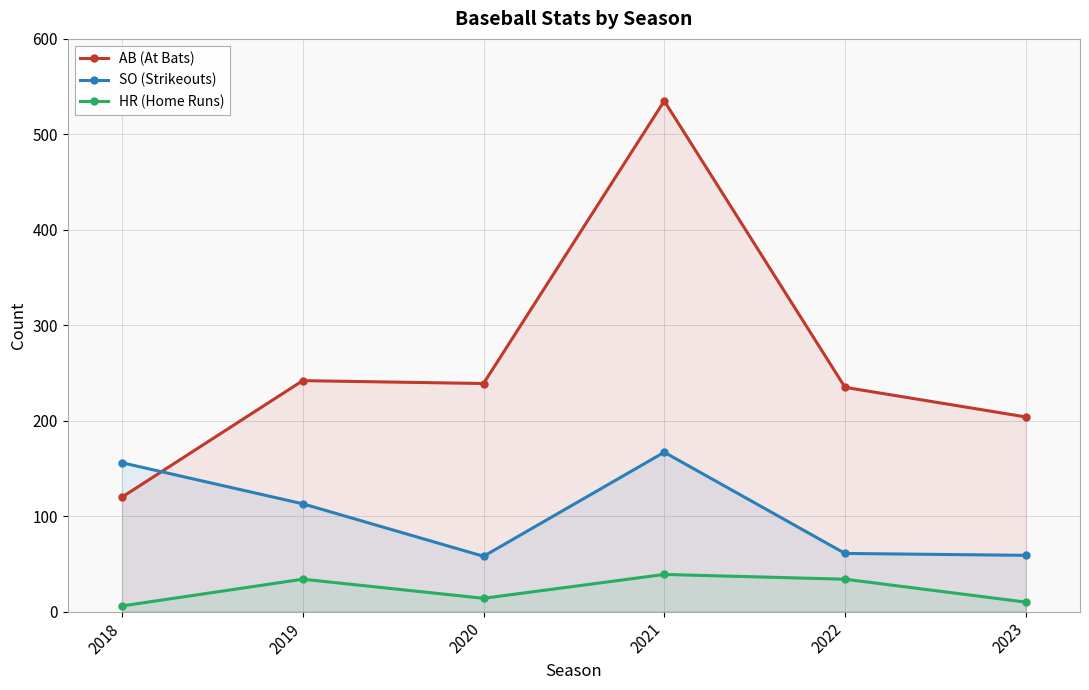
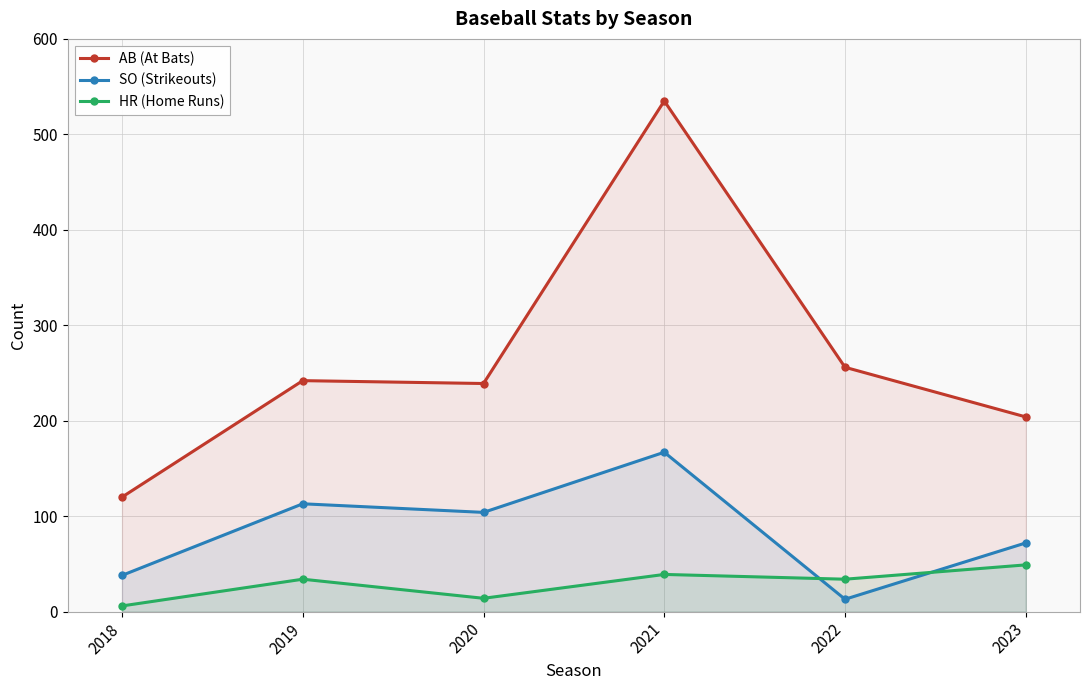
  {
    "AB (At Bats)": {
      "2018": 120,
      "2019": 240,
      "2020": 240,
      "2021": 540,
-     "2022": 240,
+     "2022": 260,
      "2023": 200
    },
    "SO (Strikeouts)": {
-     "2018": 160,
+     "2018": 40,
      "2019": 110,
-     "2020": 60,
+     "2020": 100,
      "2021": 170,
-     "2022": 60,
-     "2023": 60
+     "2022": 10,
+     "2023": 70
    },
    "HR (Home Runs)": {
      "2018": 10,
      "2019": 30,
      "2020": 10,
      "2021": 40,
      "2022": 30,
-     "2023": 10
+     "2023": 50
    }
  }
